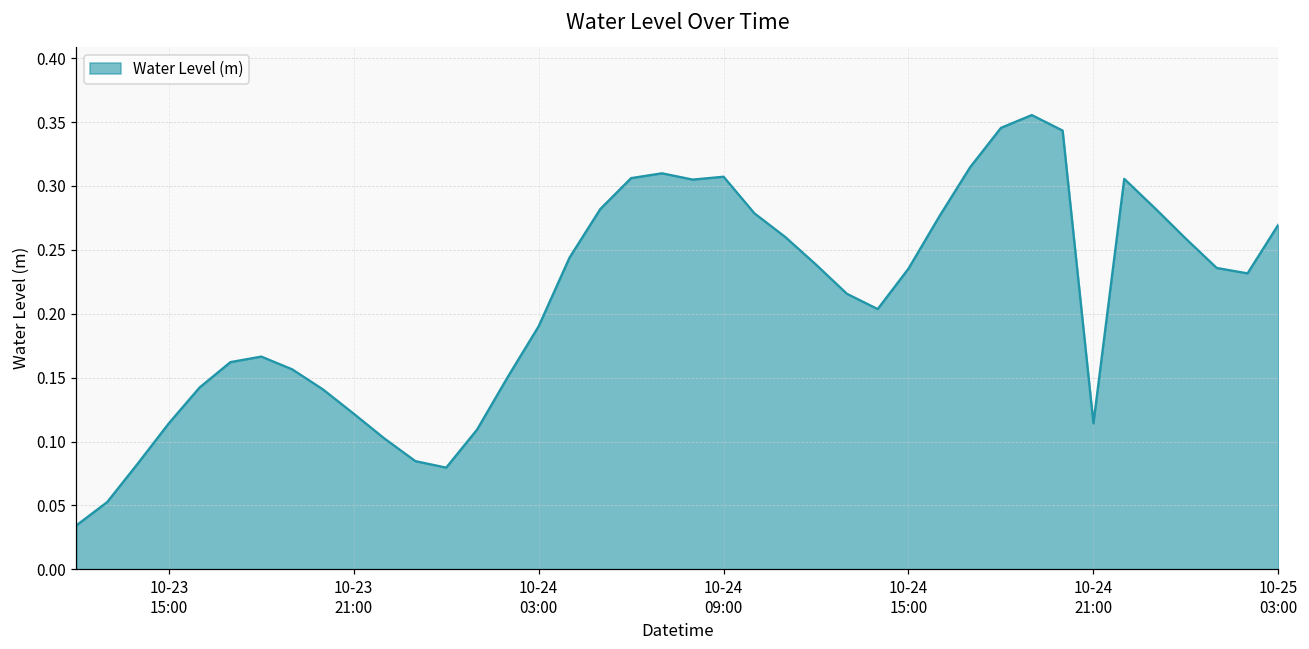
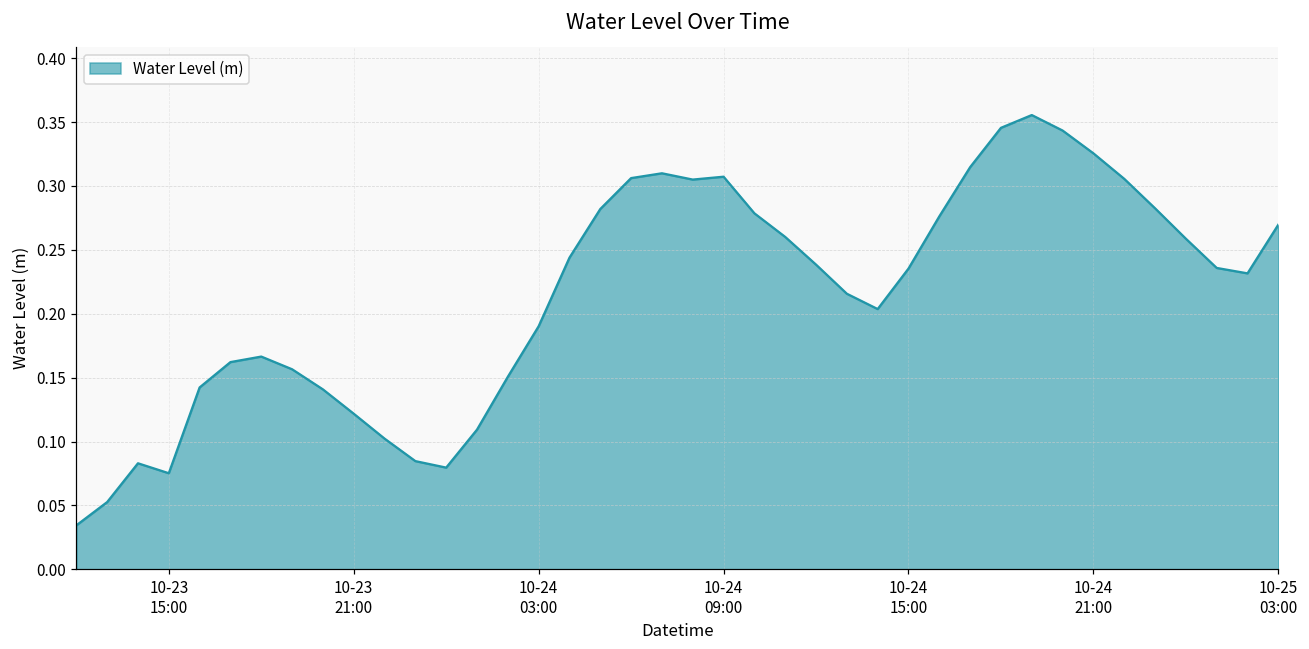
  {
-   "10-23 15:00": 0.114,
+   "10-23 15:00": 0.075,
    "10-23 21:00": 0.122,
    "10-24 03:00": 0.190,
    "10-24 09:00": 0.307,
    "10-24 15:00": 0.235,
-   "10-24 21:00": 0.114,
+   "10-24 21:00": 0.326,
    "10-25 03:00": 0.270
  }
